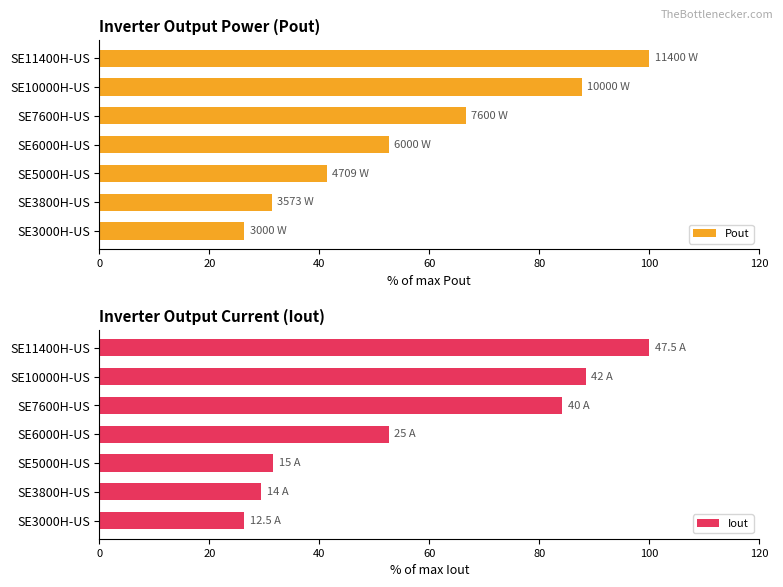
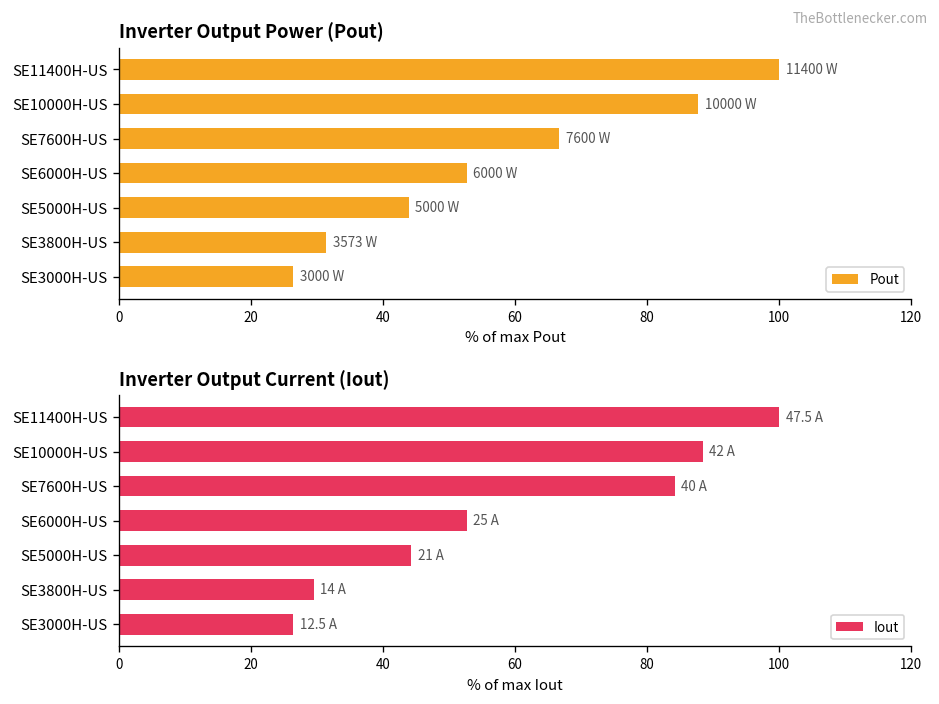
  {
    "Inverter Output Power (Pout)": {
-     "SE5000H-US": 4709
+     "SE5000H-US": 5000
    },
    "Inverter Output Current (Iout)": {
-     "SE5000H-US": 15
+     "SE5000H-US": 21
    }
  }
